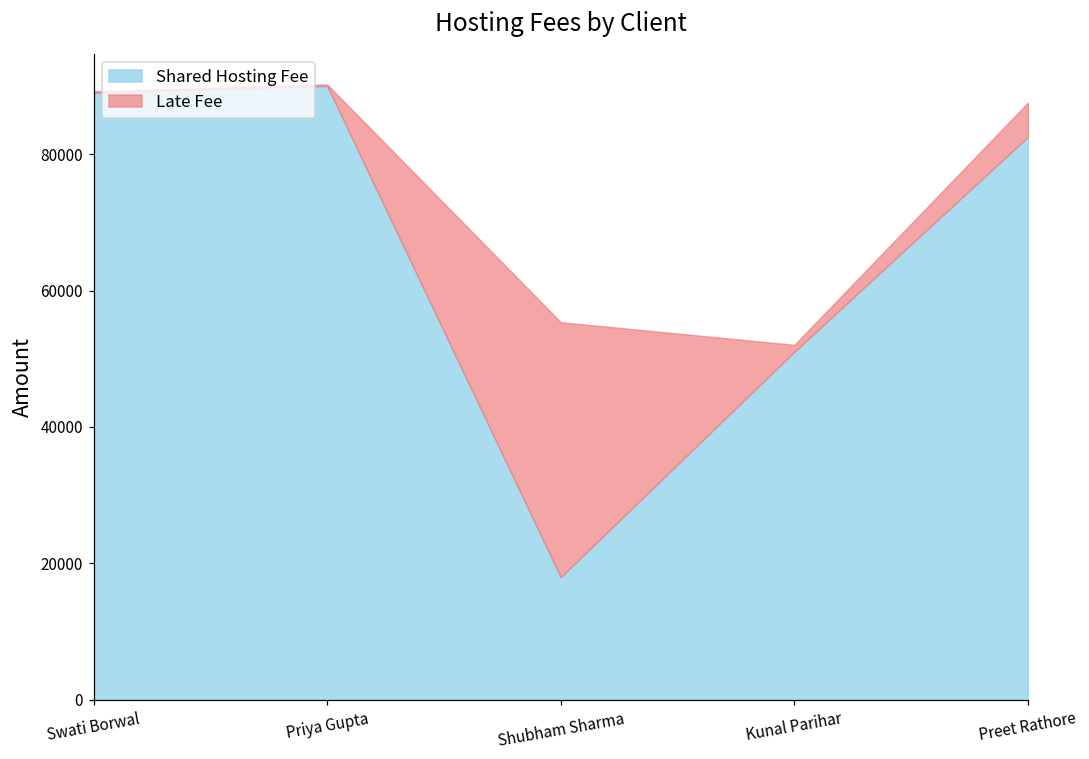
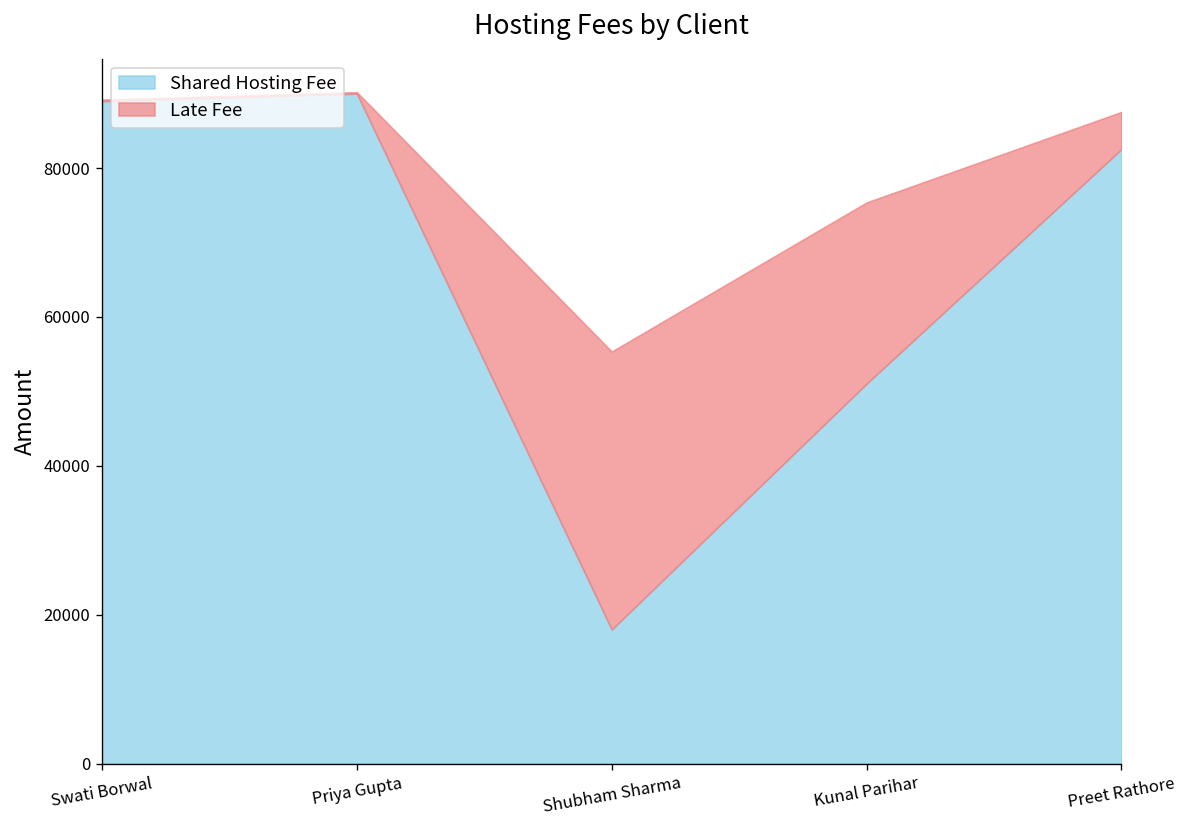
  {
    "Shared Hosting Fee": {
      "Shubham Sharma": 18000,
      "Kunal Parihar": 51000,
      "Preet Rathore": 83000
    },
    "Late Fee": {
      "Shubham Sharma": 37000,
-     "Kunal Parihar": 1000,
+     "Kunal Parihar": 24000,
      "Preet Rathore": 5000
    }
  }
